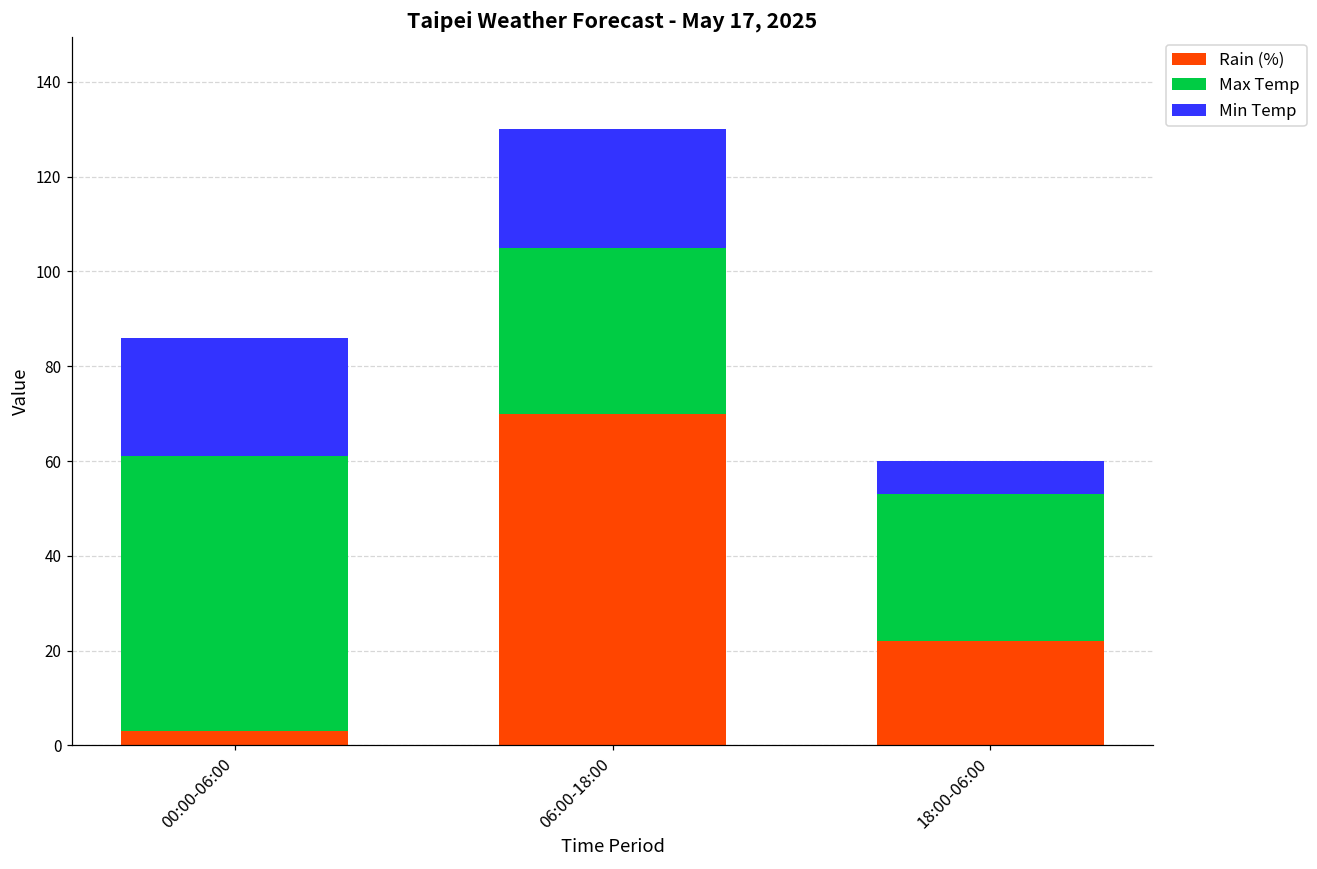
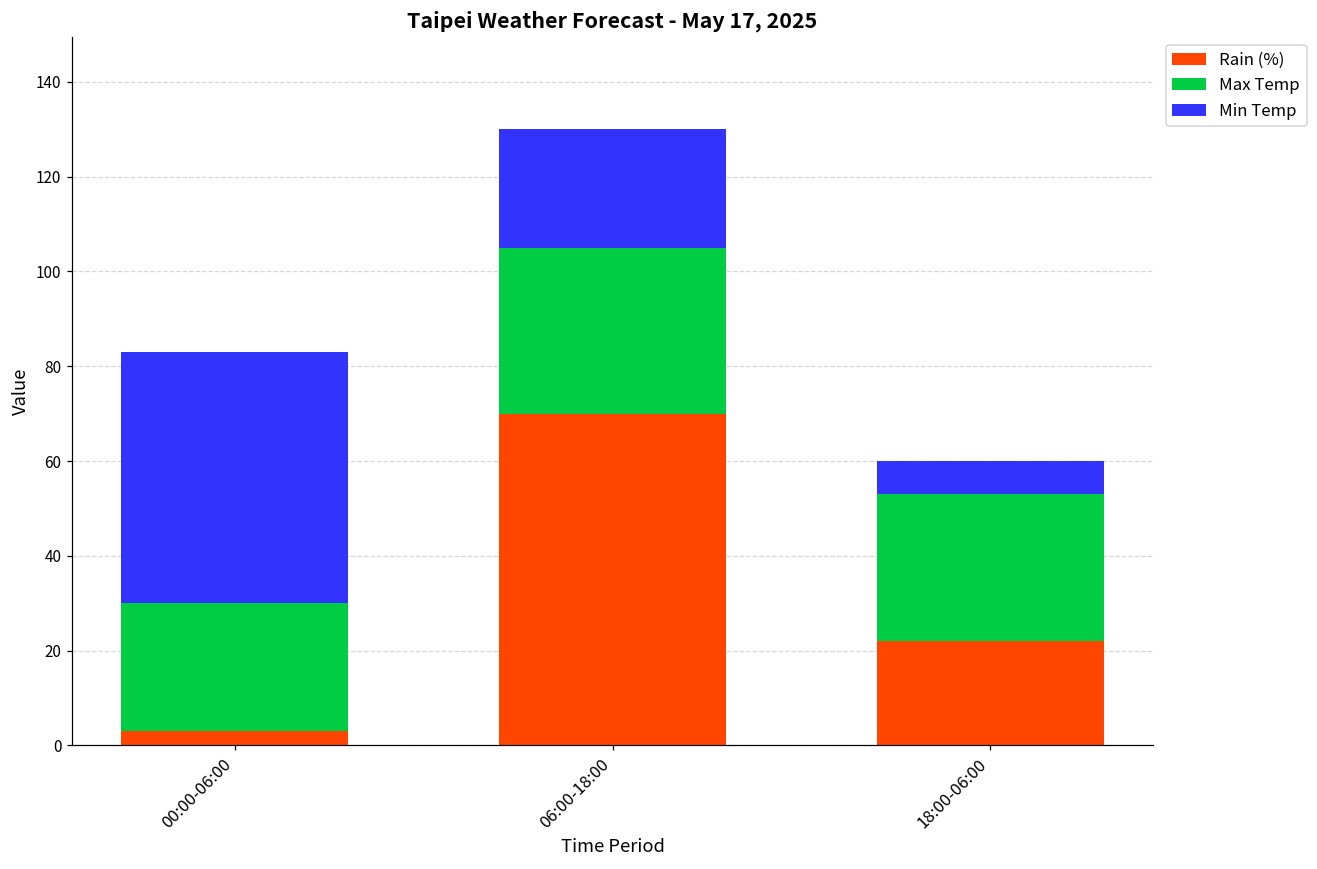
  {
    "Rain (%)": {
      "00:00-06:00": 3,
      "06:00-18:00": 70,
      "18:00-06:00": 22
    },
    "Max Temp": {
-     "00:00-06:00": 58,
+     "00:00-06:00": 27,
      "06:00-18:00": 35,
      "18:00-06:00": 31
    },
    "Min Temp": {
-     "00:00-06:00": 25,
+     "00:00-06:00": 53,
      "06:00-18:00": 25,
      "18:00-06:00": 7
    }
  }
